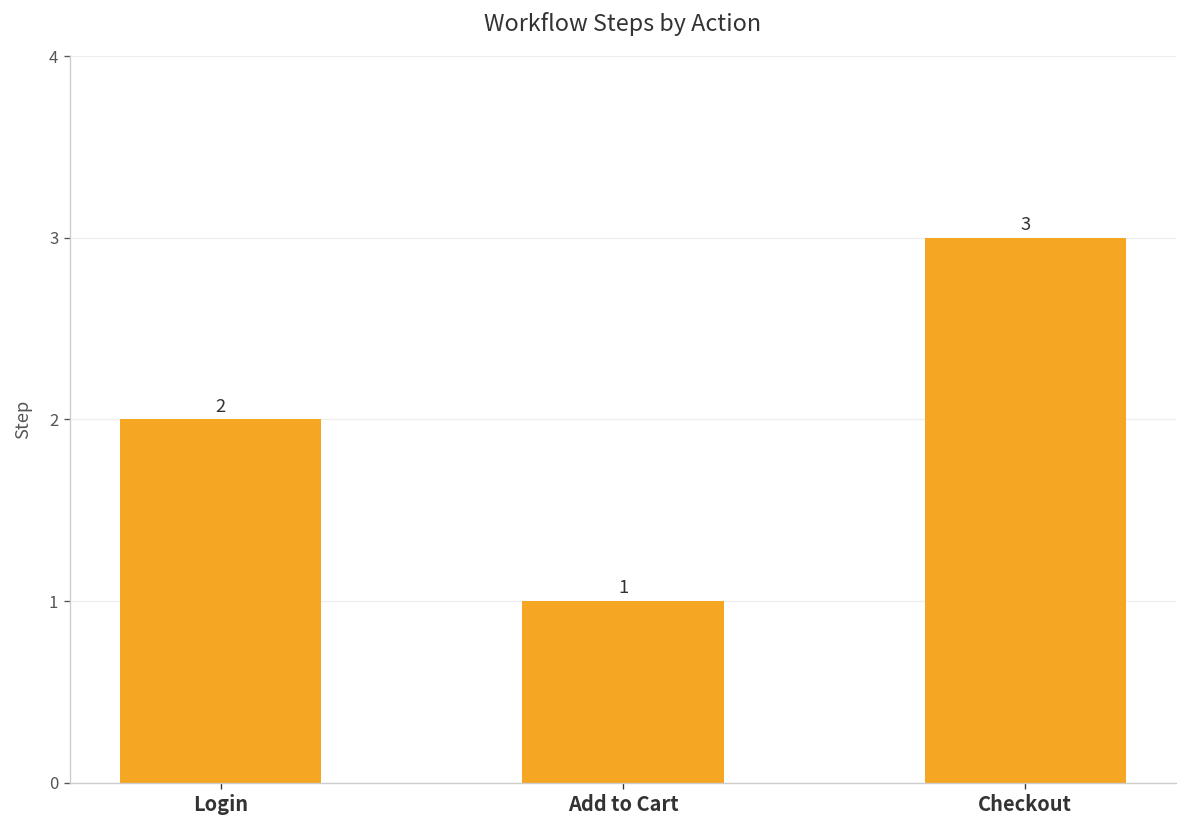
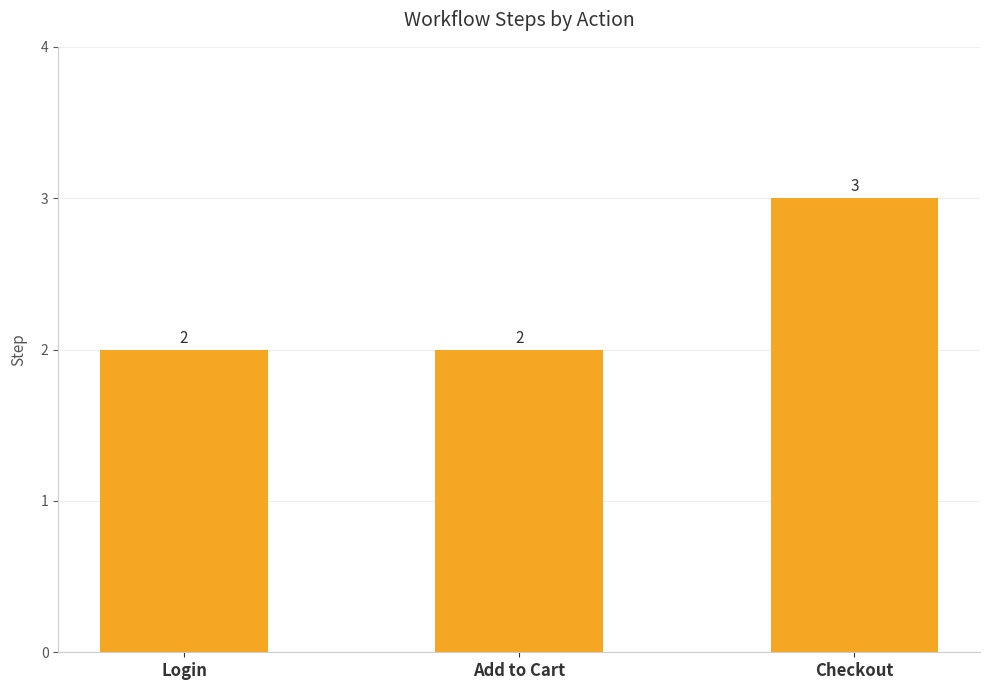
  {
    "Login": 2,
-   "Add to Cart": 1,
+   "Add to Cart": 2,
    "Checkout": 3
  }
